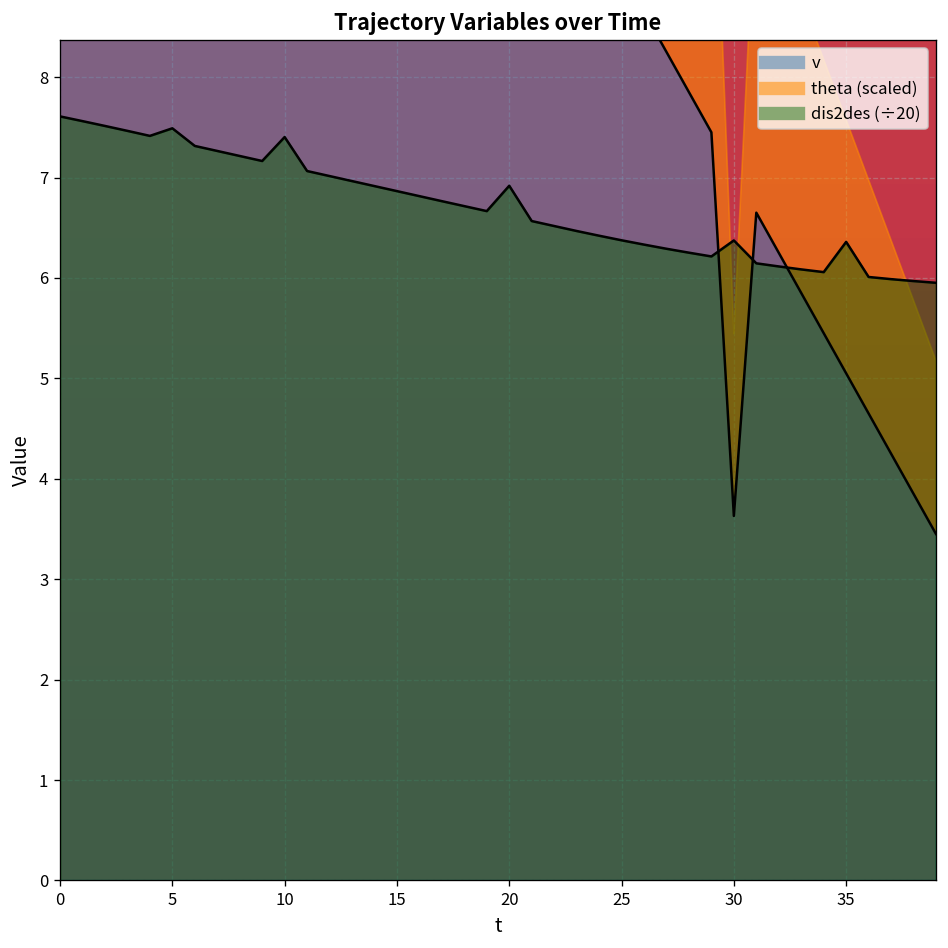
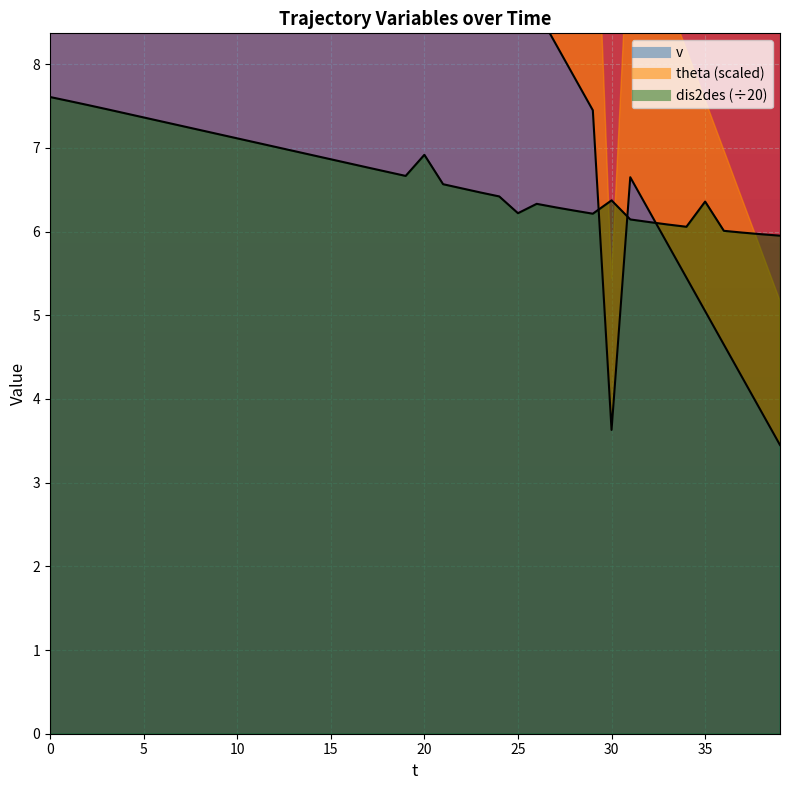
  {
    "v": {
      "30": 3.6,
      "35": 5.1
    },
    "theta (scaled)": {
      "30": 1.8
    },
    "dis2des (÷20)": {
      "0": 7.6,
-     "5": 7.5,
-     "10": 7.4,
+     "5": 7.4,
+     "10": 7.1,
      "15": 6.9,
      "20": 6.9,
-     "25": 6.4,
+     "25": 6.2,
      "30": 6.4,
      "35": 6.4
    }
  }
